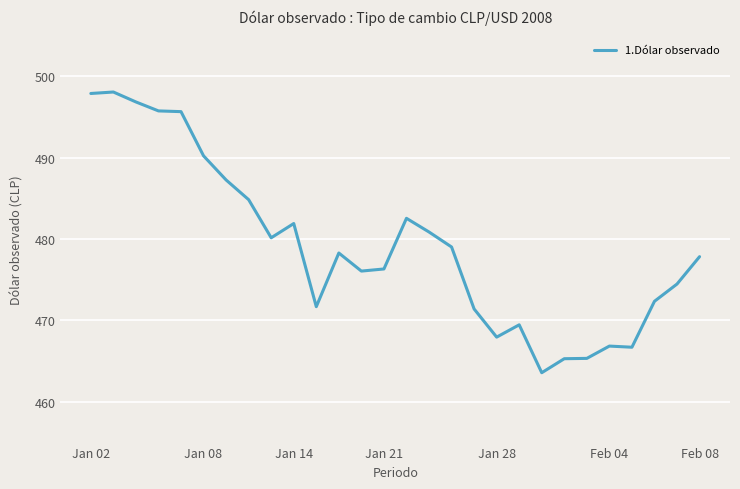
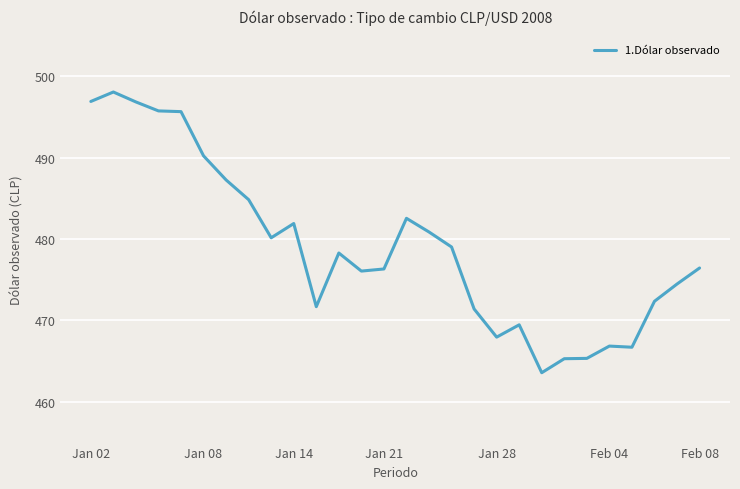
  {
-   "Jan 02": 498,
+   "Jan 02": 497,
    "Jan 08": 490,
    "Jan 14": 482,
    "Jan 21": 476,
    "Jan 28": 468,
    "Feb 04": 467,
-   "Feb 08": 478
+   "Feb 08": 476
  }
